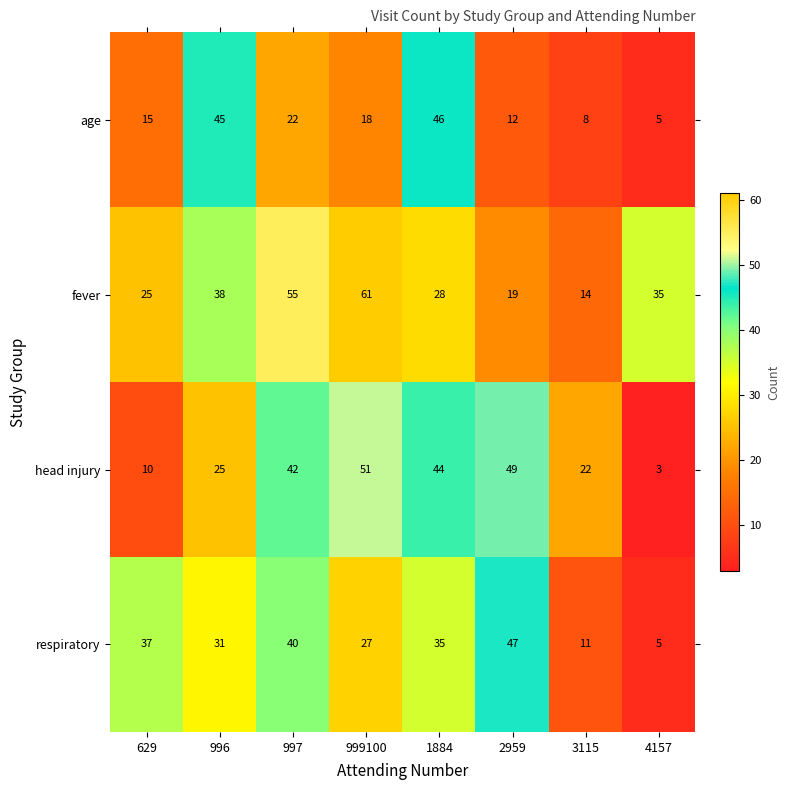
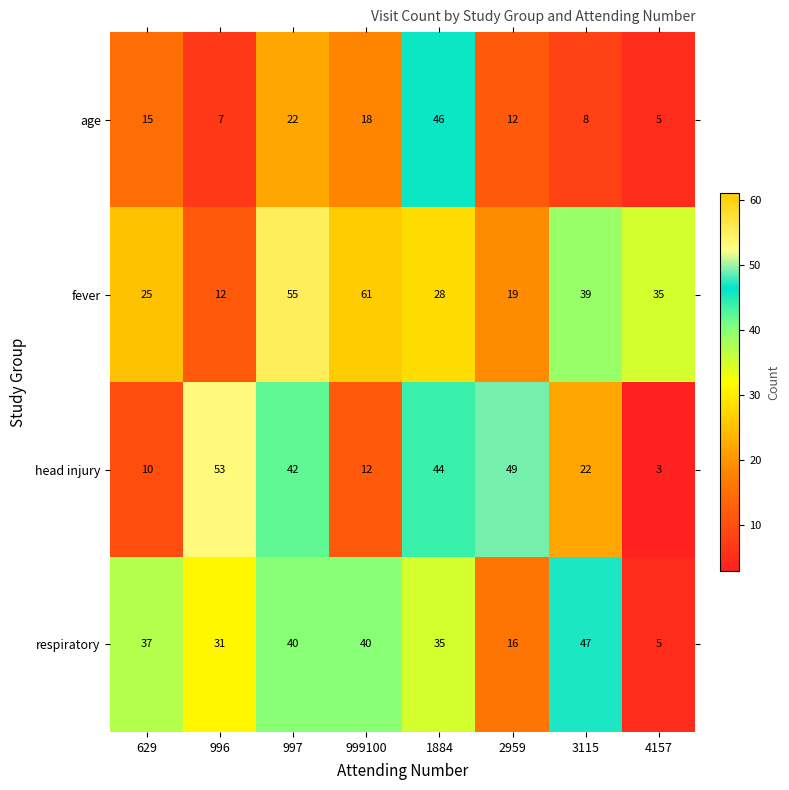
  {
    "age": {
      "629": 15,
-     "996": 45,
+     "996": 7,
      "997": 22,
      "999100": 18,
      "1884": 46,
      "2959": 12,
      "3115": 8,
      "4157": 5
    },
    "fever": {
      "629": 25,
-     "996": 38,
+     "996": 12,
      "997": 55,
      "999100": 61,
      "1884": 28,
      "2959": 19,
-     "3115": 14,
+     "3115": 39,
      "4157": 35
    },
    "head injury": {
      "629": 10,
-     "996": 25,
+     "996": 53,
      "997": 42,
-     "999100": 51,
+     "999100": 12,
      "1884": 44,
      "2959": 49,
      "3115": 22,
      "4157": 3
    },
    "respiratory": {
      "629": 37,
      "996": 31,
      "997": 40,
-     "999100": 27,
+     "999100": 40,
      "1884": 35,
-     "2959": 47,
-     "3115": 11,
+     "2959": 16,
+     "3115": 47,
      "4157": 5
    }
  }
